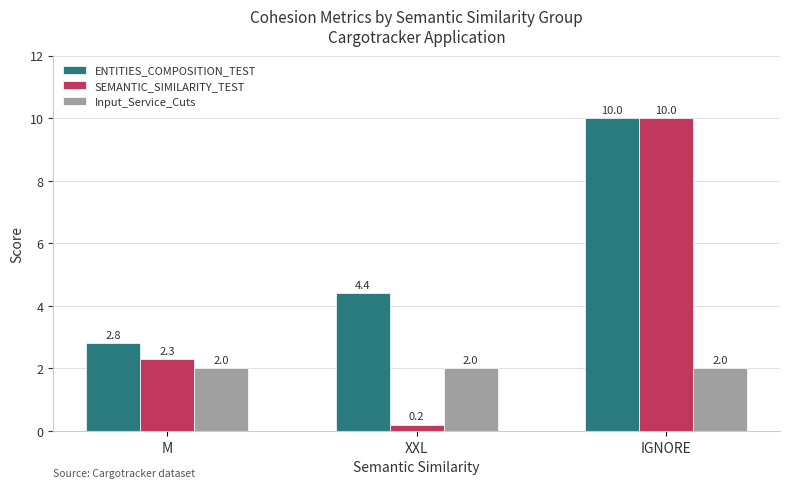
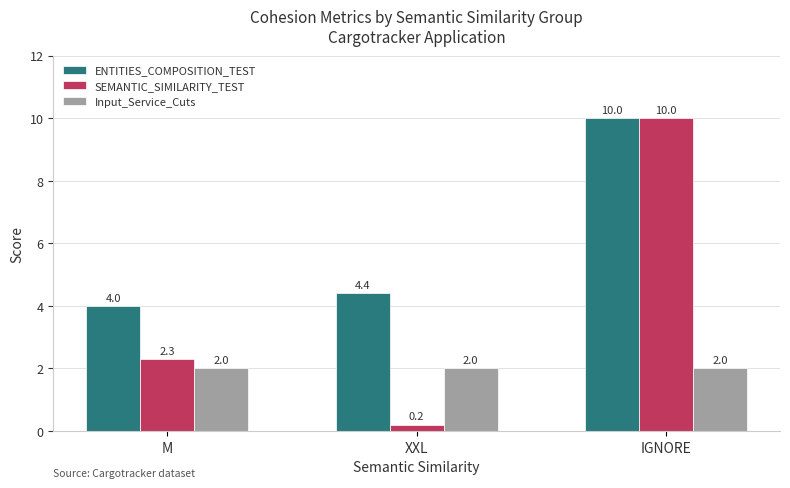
  {
    "ENTITIES_COMPOSITION_TEST": {
-     "M": 2.8,
+     "M": 4.0,
      "XXL": 4.4,
      "IGNORE": 10.0
    },
    "SEMANTIC_SIMILARITY_TEST": {
      "M": 2.3,
      "XXL": 0.2,
      "IGNORE": 10.0
    },
    "Input_Service_Cuts": {
      "M": 2.0,
      "XXL": 2.0,
      "IGNORE": 2.0
    }
  }
